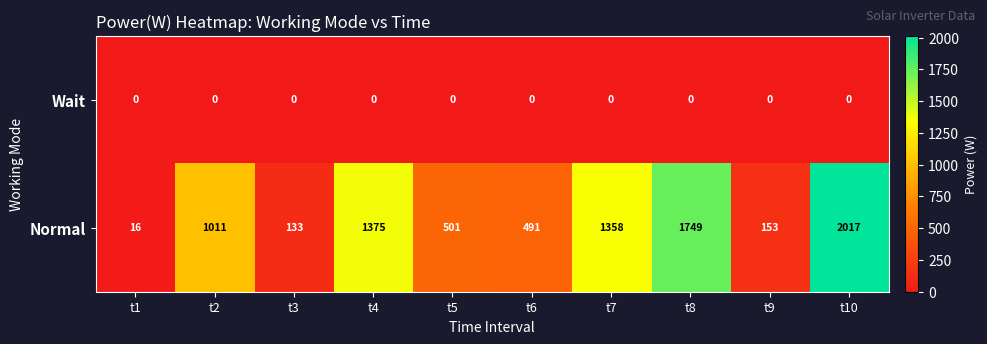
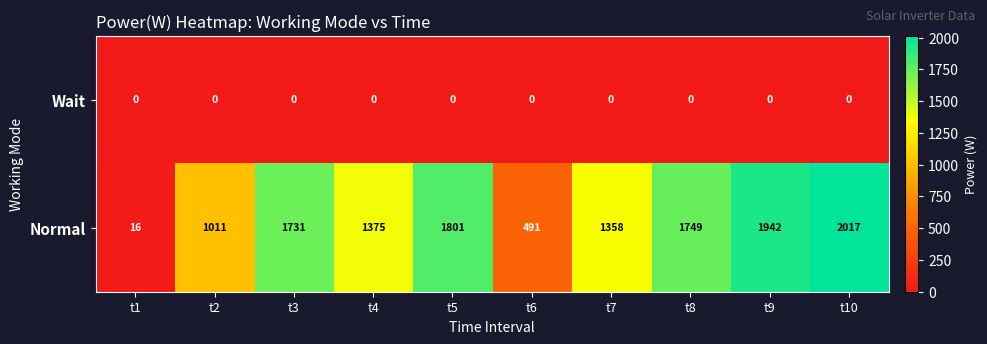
  {
    "Wait": {
      "t1": 0,
      "t2": 0,
      "t3": 0,
      "t4": 0,
      "t5": 0,
      "t6": 0,
      "t7": 0,
      "t8": 0,
      "t9": 0,
      "t10": 0
    },
    "Normal": {
      "t1": 16,
      "t2": 1011,
-     "t3": 133,
+     "t3": 1731,
      "t4": 1375,
-     "t5": 501,
+     "t5": 1801,
      "t6": 491,
      "t7": 1358,
      "t8": 1749,
-     "t9": 153,
+     "t9": 1942,
      "t10": 2017
    }
  }
